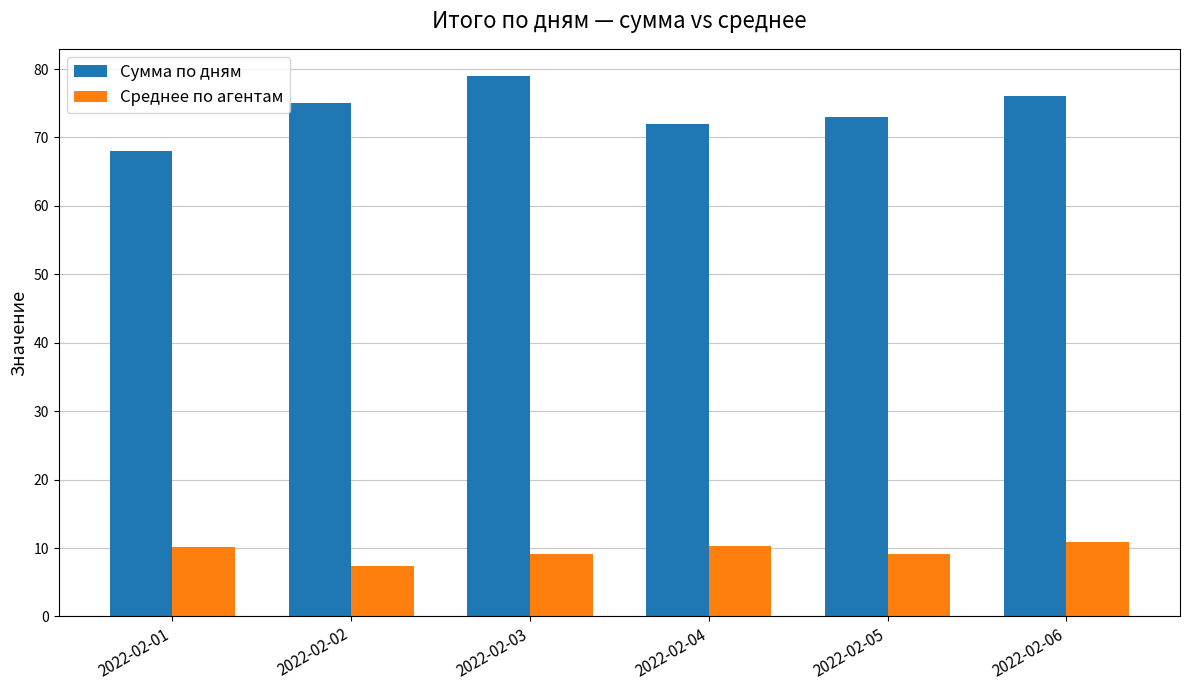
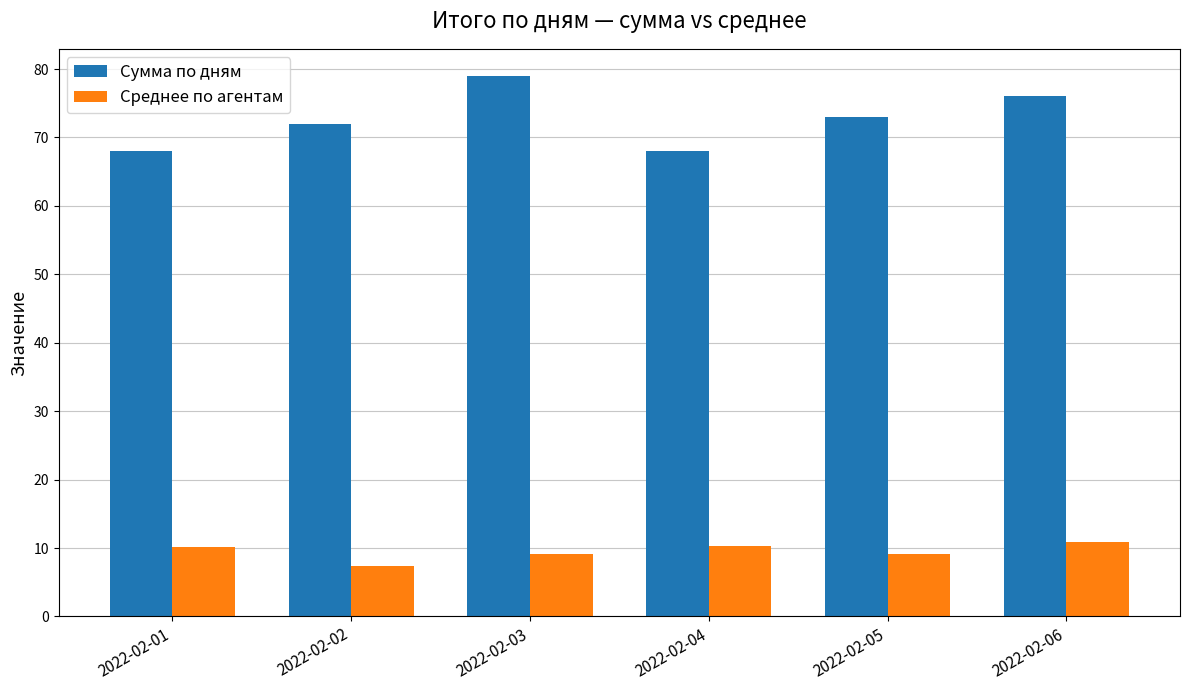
  {
    "Сумма по дням": {
      "2022-02-01": 68,
-     "2022-02-02": 75,
+     "2022-02-02": 72,
      "2022-02-03": 79,
-     "2022-02-04": 72,
+     "2022-02-04": 68,
      "2022-02-05": 73,
      "2022-02-06": 76
    },
    "Среднее по агентам": {
      "2022-02-01": 10,
      "2022-02-02": 7,
      "2022-02-03": 9,
      "2022-02-04": 10,
      "2022-02-05": 9,
      "2022-02-06": 11
    }
  }
